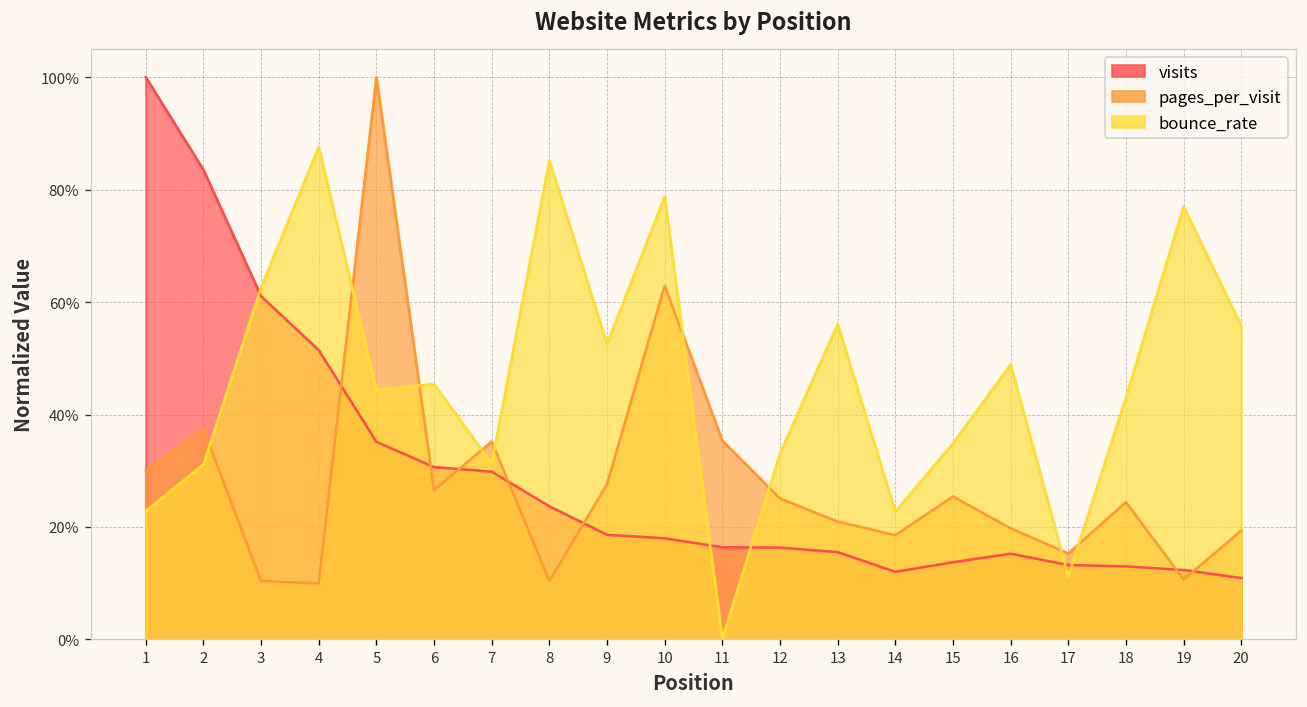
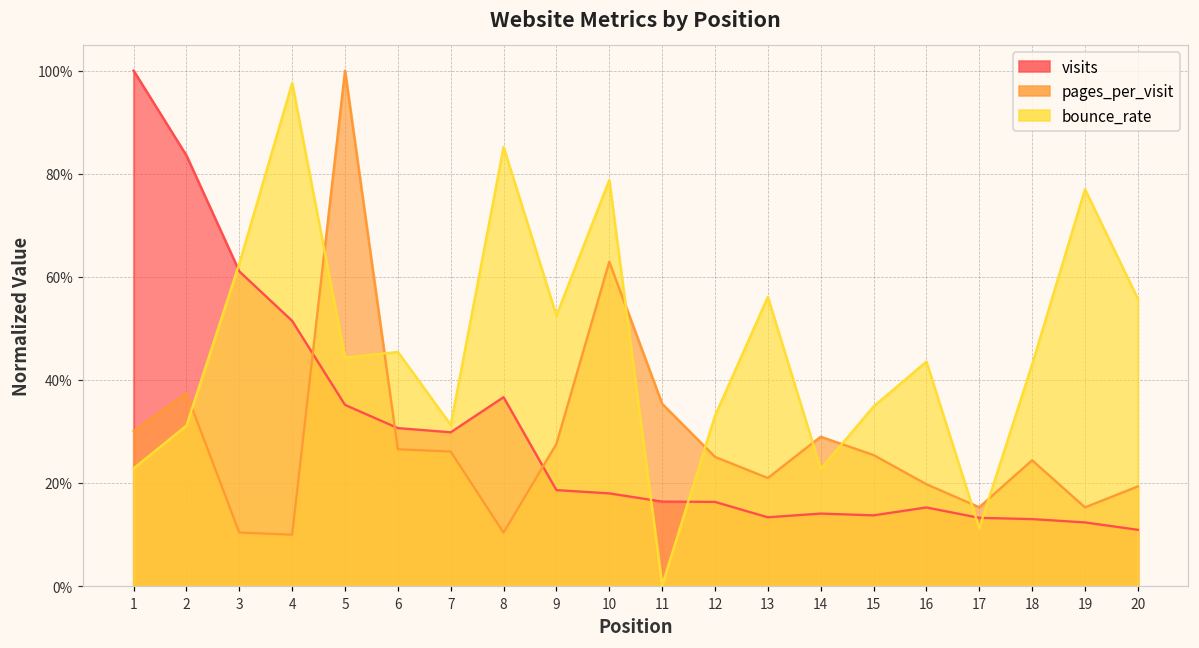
  {
    "visits": {
      "1": "100%",
      "2": "84%",
      "3": "61%",
      "4": "51%",
      "5": "35%",
      "6": "31%",
      "7": "30%",
-     "8": "24%",
+     "8": "37%",
      "9": "19%",
      "10": "18%",
      "11": "16%",
      "12": "16%",
-     "13": "16%",
-     "14": "12%",
+     "13": "13%",
+     "14": "14%",
      "15": "14%",
      "16": "15%",
      "17": "13%",
      "18": "13%",
      "19": "12%",
      "20": "11%"
    },
    "pages_per_visit": {
      "1": "30%",
      "2": "37%",
      "3": "10%",
      "4": "10%",
      "5": "100%",
      "6": "27%",
-     "7": "35%",
+     "7": "26%",
      "8": "10%",
      "9": "28%",
      "10": "63%",
      "11": "35%",
      "12": "25%",
      "13": "21%",
-     "14": "19%",
+     "14": "29%",
      "15": "25%",
      "16": "20%",
      "17": "15%",
      "18": "24%",
-     "19": "11%",
+     "19": "15%",
      "20": "19%"
    },
    "bounce_rate": {
      "1": "23%",
      "2": "31%",
      "3": "63%",
-     "4": "88%",
+     "4": "98%",
      "5": "44%",
      "6": "45%",
      "7": "31%",
      "8": "85%",
      "9": "53%",
      "10": "79%",
      "11": "0%",
      "12": "33%",
      "13": "56%",
      "14": "23%",
      "15": "35%",
-     "16": "49%",
+     "16": "44%",
      "17": "11%",
      "18": "43%",
      "19": "77%",
      "20": "56%"
    }
  }
